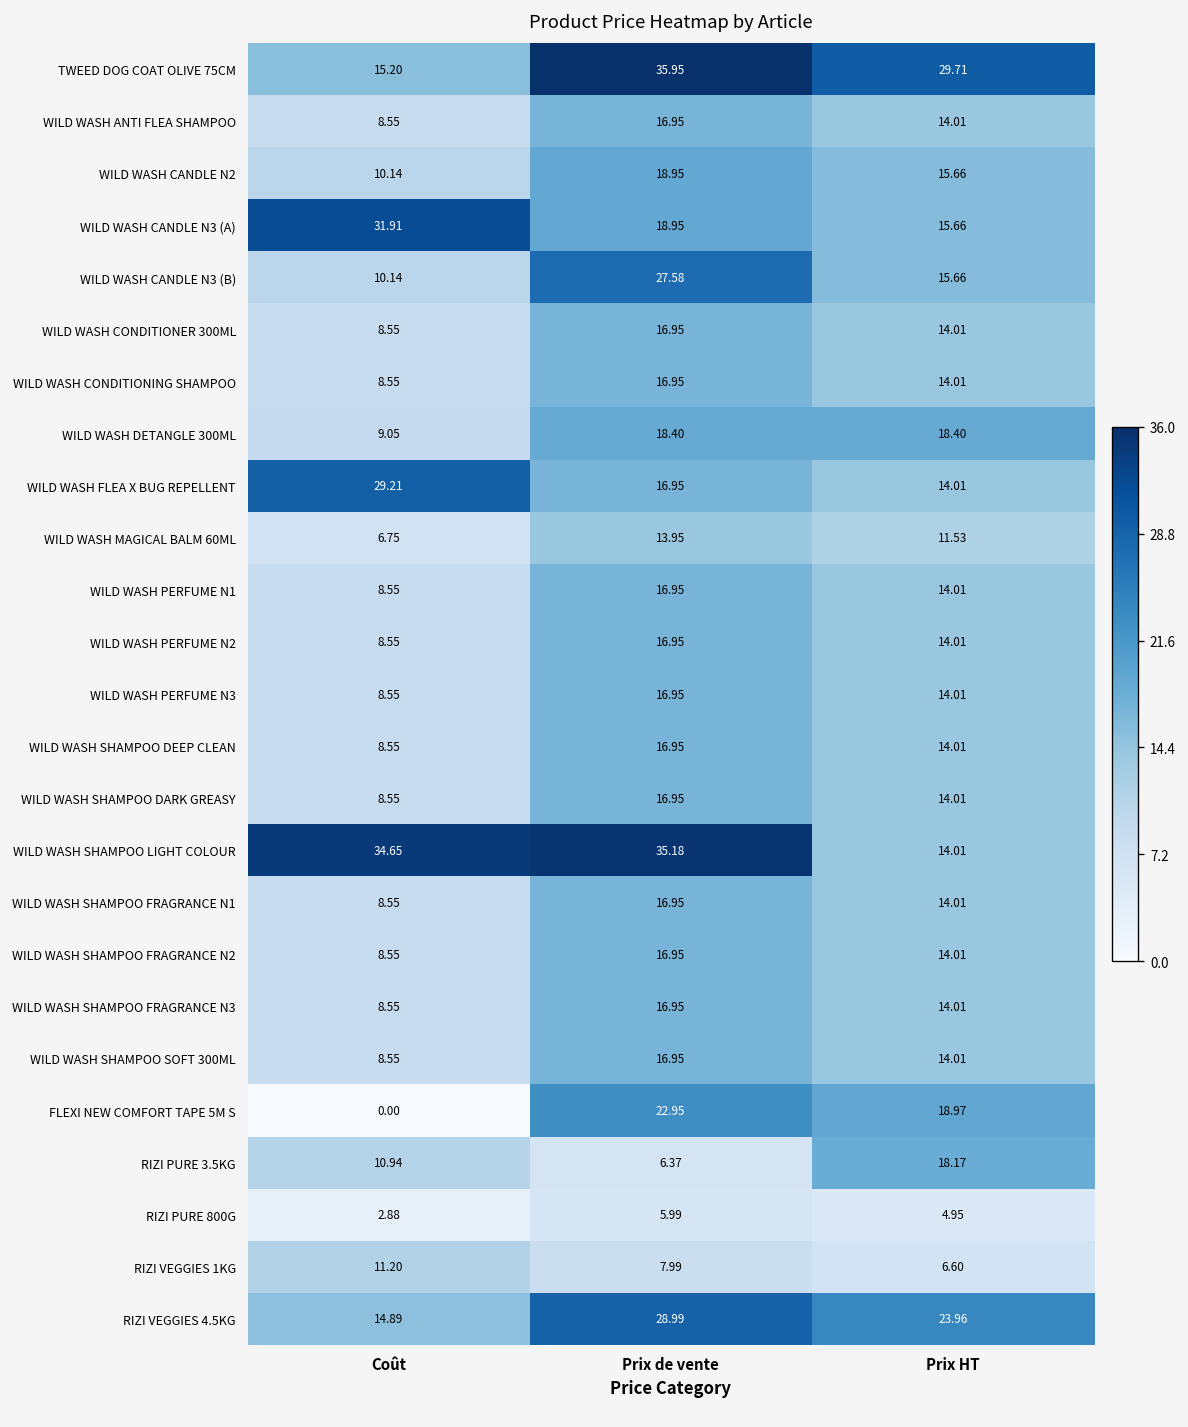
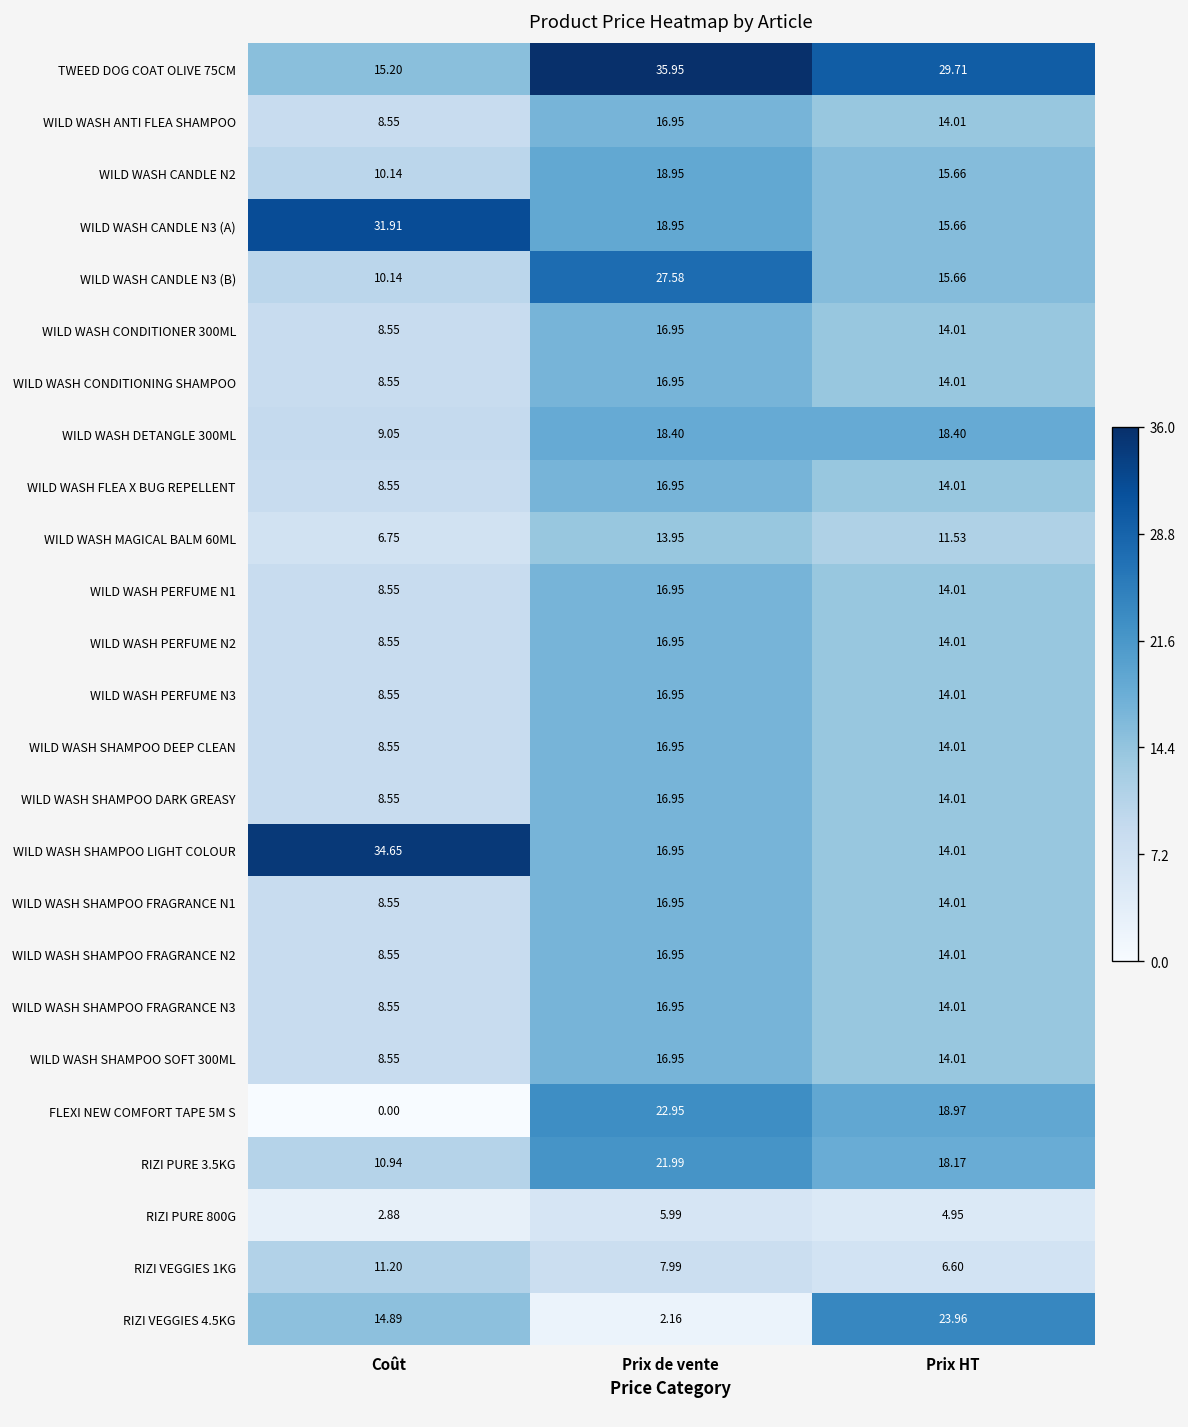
  {
    "TWEED DOG COAT OLIVE 75CM": {
      "Coût": 15.20,
      "Prix de vente": 35.95,
      "Prix HT": 29.71
    },
    "WILD WASH ANTI FLEA SHAMPOO": {
      "Coût": 8.55,
      "Prix de vente": 16.95,
      "Prix HT": 14.01
    },
    "WILD WASH CANDLE N2": {
      "Coût": 10.14,
      "Prix de vente": 18.95,
      "Prix HT": 15.66
    },
    "WILD WASH CANDLE N3 (A)": {
      "Coût": 31.91,
      "Prix de vente": 18.95,
      "Prix HT": 15.66
    },
    "WILD WASH CANDLE N3 (B)": {
      "Coût": 10.14,
      "Prix de vente": 27.58,
      "Prix HT": 15.66
    },
    "WILD WASH CONDITIONER 300ML": {
      "Coût": 8.55,
      "Prix de vente": 16.95,
      "Prix HT": 14.01
    },
    "WILD WASH CONDITIONING SHAMPOO": {
      "Coût": 8.55,
      "Prix de vente": 16.95,
      "Prix HT": 14.01
    },
    "WILD WASH DETANGLE 300ML": {
      "Coût": 9.05,
      "Prix de vente": 18.40,
      "Prix HT": 18.40
    },
    "WILD WASH FLEA X BUG REPELLENT": {
-     "Coût": 29.21,
+     "Coût": 8.55,
      "Prix de vente": 16.95,
      "Prix HT": 14.01
    },
    "WILD WASH MAGICAL BALM 60ML": {
      "Coût": 6.75,
      "Prix de vente": 13.95,
      "Prix HT": 11.53
    },
    "WILD WASH PERFUME N1": {
      "Coût": 8.55,
      "Prix de vente": 16.95,
      "Prix HT": 14.01
    },
    "WILD WASH PERFUME N2": {
      "Coût": 8.55,
      "Prix de vente": 16.95,
      "Prix HT": 14.01
    },
    "WILD WASH PERFUME N3": {
      "Coût": 8.55,
      "Prix de vente": 16.95,
      "Prix HT": 14.01
    },
    "WILD WASH SHAMPOO DEEP CLEAN": {
      "Coût": 8.55,
      "Prix de vente": 16.95,
      "Prix HT": 14.01
    },
    "WILD WASH SHAMPOO DARK GREASY": {
      "Coût": 8.55,
      "Prix de vente": 16.95,
      "Prix HT": 14.01
    },
    "WILD WASH SHAMPOO LIGHT COLOUR": {
      "Coût": 34.65,
-     "Prix de vente": 35.18,
+     "Prix de vente": 16.95,
      "Prix HT": 14.01
    },
    "WILD WASH SHAMPOO FRAGRANCE N1": {
      "Coût": 8.55,
      "Prix de vente": 16.95,
      "Prix HT": 14.01
    },
    "WILD WASH SHAMPOO FRAGRANCE N2": {
      "Coût": 8.55,
      "Prix de vente": 16.95,
      "Prix HT": 14.01
    },
    "WILD WASH SHAMPOO FRAGRANCE N3": {
      "Coût": 8.55,
      "Prix de vente": 16.95,
      "Prix HT": 14.01
    },
    "WILD WASH SHAMPOO SOFT 300ML": {
      "Coût": 8.55,
      "Prix de vente": 16.95,
      "Prix HT": 14.01
    },
    "FLEXI NEW COMFORT TAPE 5M S": {
      "Coût": 0.00,
      "Prix de vente": 22.95,
      "Prix HT": 18.97
    },
    "RIZI PURE 3.5KG": {
      "Coût": 10.94,
-     "Prix de vente": 6.37,
+     "Prix de vente": 21.99,
      "Prix HT": 18.17
    },
    "RIZI PURE 800G": {
      "Coût": 2.88,
      "Prix de vente": 5.99,
      "Prix HT": 4.95
    },
    "RIZI VEGGIES 1KG": {
      "Coût": 11.20,
      "Prix de vente": 7.99,
      "Prix HT": 6.60
    },
    "RIZI VEGGIES 4.5KG": {
      "Coût": 14.89,
-     "Prix de vente": 28.99,
+     "Prix de vente": 2.16,
      "Prix HT": 23.96
    }
  }
